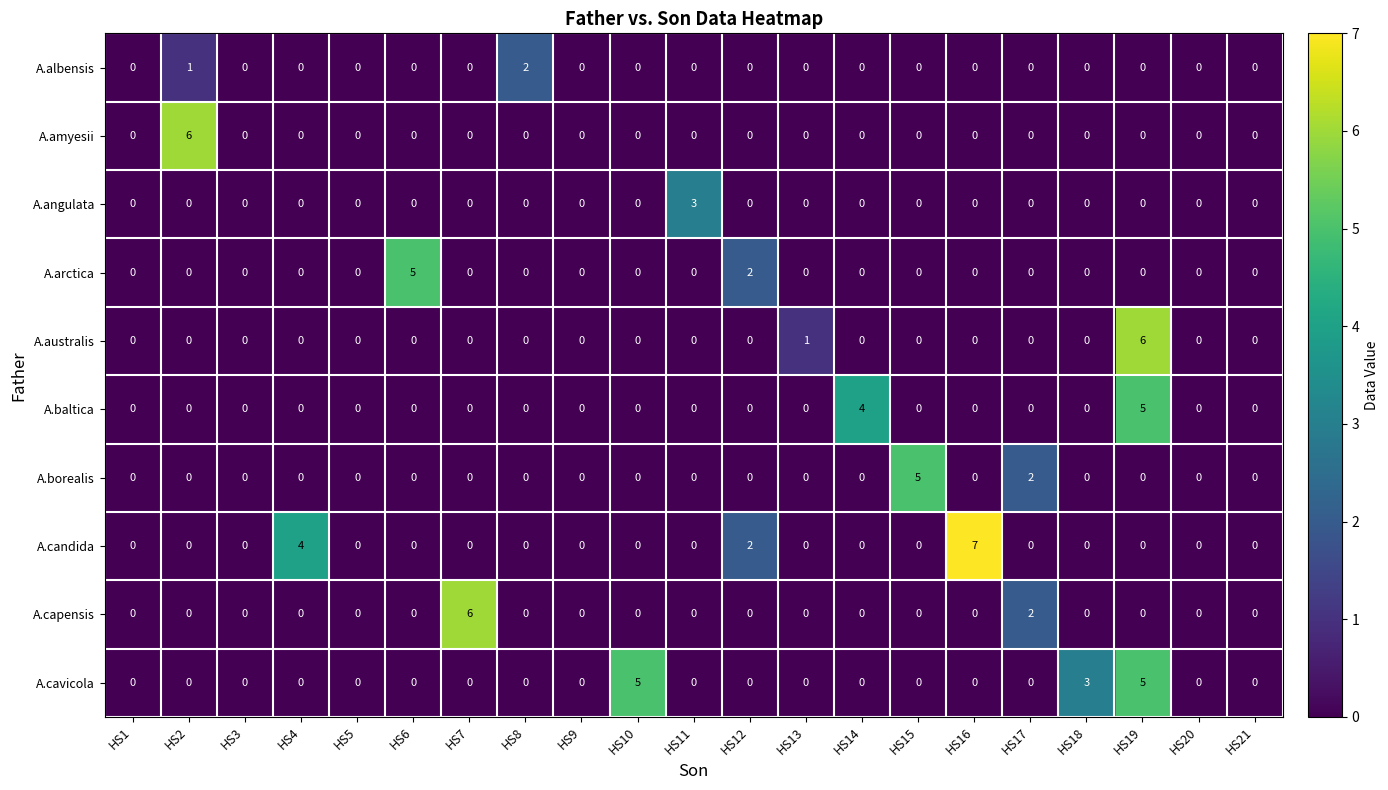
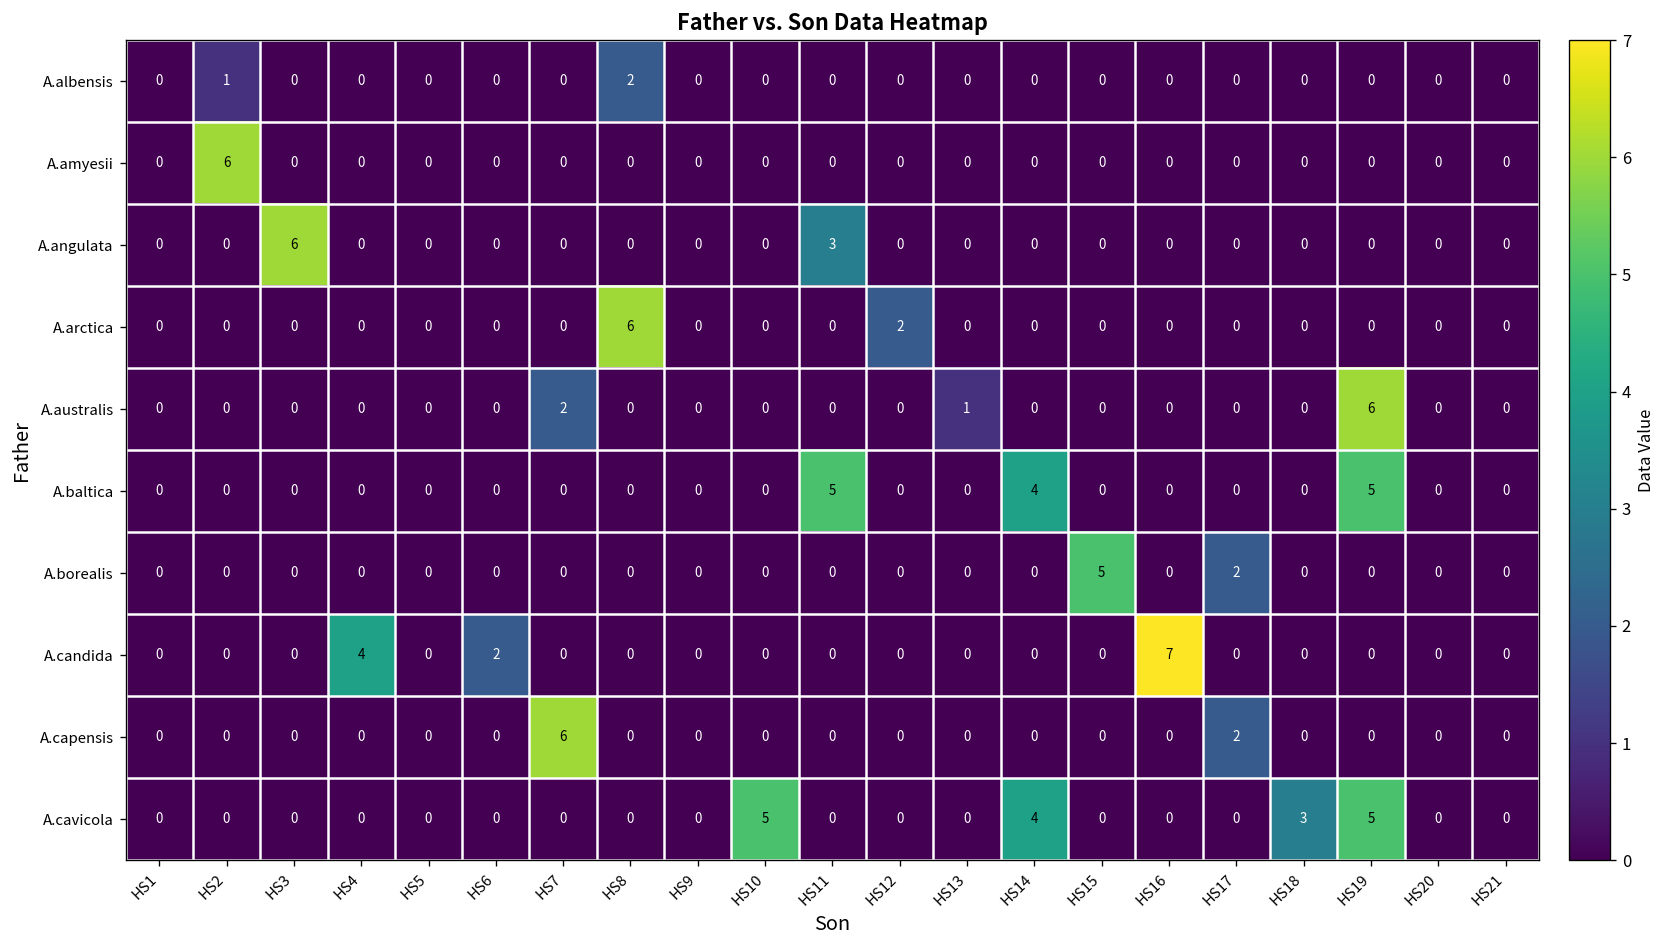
  {
    "A.angulata": {
      "HS1": 0,
      "HS2": 0,
-     "HS3": 0,
+     "HS3": 6,
      "HS4": 0,
      "HS5": 0,
      "HS6": 0,
      "HS7": 0,
      "HS8": 0,
      "HS9": 0,
      "HS10": 0,
      "HS11": 3,
      "HS12": 0,
      "HS13": 0,
      "HS14": 0,
      "HS15": 0,
      "HS16": 0,
      "HS17": 0,
      "HS18": 0,
      "HS19": 0,
      "HS20": 0,
      "HS21": 0
    },
    "A.arctica": {
      "HS1": 0,
      "HS2": 0,
      "HS3": 0,
      "HS4": 0,
      "HS5": 0,
-     "HS6": 5,
+     "HS6": 0,
      "HS7": 0,
-     "HS8": 0,
+     "HS8": 6,
      "HS9": 0,
      "HS10": 0,
      "HS11": 0,
      "HS12": 2,
      "HS13": 0,
      "HS14": 0,
      "HS15": 0,
      "HS16": 0,
      "HS17": 0,
      "HS18": 0,
      "HS19": 0,
      "HS20": 0,
      "HS21": 0
    },
    "A.australis": {
      "HS1": 0,
      "HS2": 0,
      "HS3": 0,
      "HS4": 0,
      "HS5": 0,
      "HS6": 0,
-     "HS7": 0,
+     "HS7": 2,
      "HS8": 0,
      "HS9": 0,
      "HS10": 0,
      "HS11": 0,
      "HS12": 0,
      "HS13": 1,
      "HS14": 0,
      "HS15": 0,
      "HS16": 0,
      "HS17": 0,
      "HS18": 0,
      "HS19": 6,
      "HS20": 0,
      "HS21": 0
    },
    "A.baltica": {
      "HS1": 0,
      "HS2": 0,
      "HS3": 0,
      "HS4": 0,
      "HS5": 0,
      "HS6": 0,
      "HS7": 0,
      "HS8": 0,
      "HS9": 0,
      "HS10": 0,
-     "HS11": 0,
+     "HS11": 5,
      "HS12": 0,
      "HS13": 0,
      "HS14": 4,
      "HS15": 0,
      "HS16": 0,
      "HS17": 0,
      "HS18": 0,
      "HS19": 5,
      "HS20": 0,
      "HS21": 0
    },
    "A.candida": {
      "HS1": 0,
      "HS2": 0,
      "HS3": 0,
      "HS4": 4,
      "HS5": 0,
-     "HS6": 0,
+     "HS6": 2,
      "HS7": 0,
      "HS8": 0,
      "HS9": 0,
      "HS10": 0,
      "HS11": 0,
-     "HS12": 2,
+     "HS12": 0,
      "HS13": 0,
      "HS14": 0,
      "HS15": 0,
      "HS16": 7,
      "HS17": 0,
      "HS18": 0,
      "HS19": 0,
      "HS20": 0,
      "HS21": 0
    },
    "A.cavicola": {
      "HS1": 0,
      "HS2": 0,
      "HS3": 0,
      "HS4": 0,
      "HS5": 0,
      "HS6": 0,
      "HS7": 0,
      "HS8": 0,
      "HS9": 0,
      "HS10": 5,
      "HS11": 0,
      "HS12": 0,
      "HS13": 0,
-     "HS14": 0,
+     "HS14": 4,
      "HS15": 0,
      "HS16": 0,
      "HS17": 0,
      "HS18": 3,
      "HS19": 5,
      "HS20": 0,
      "HS21": 0
    }
  }
